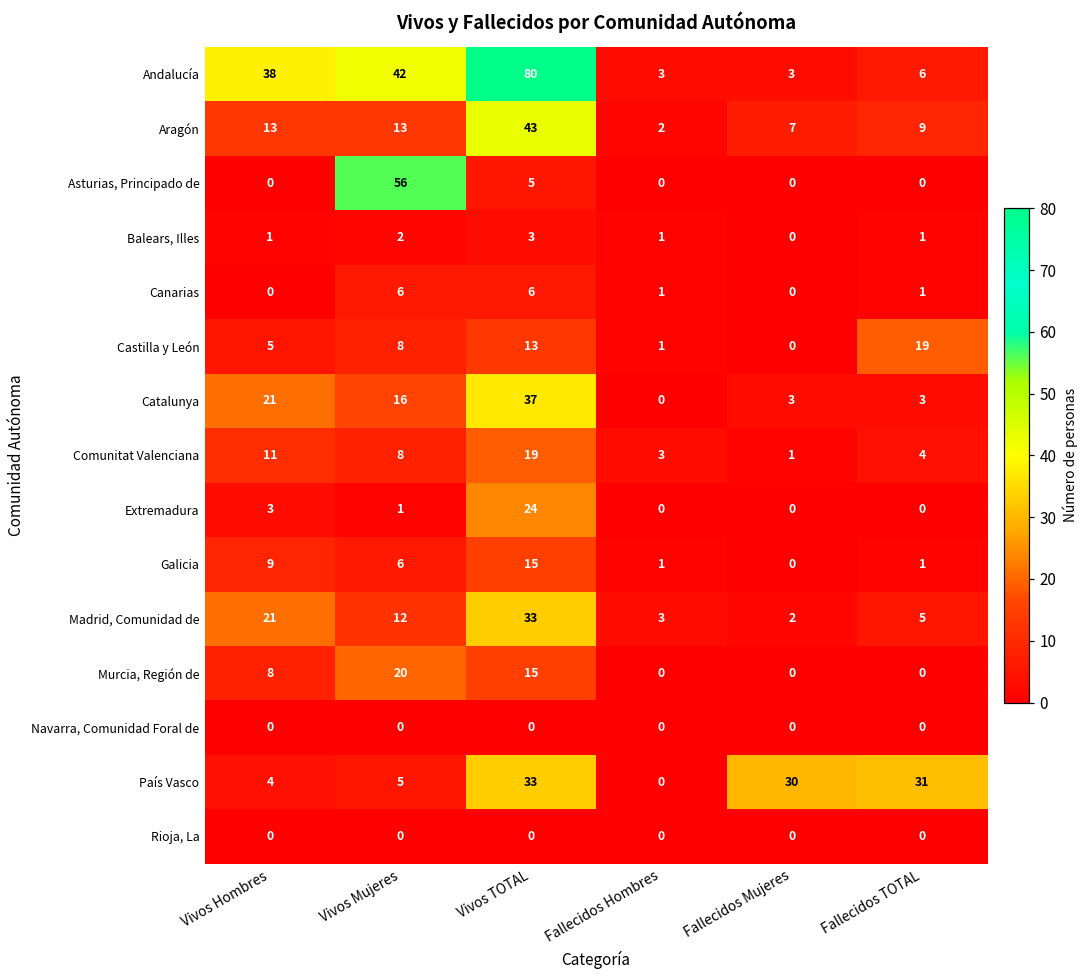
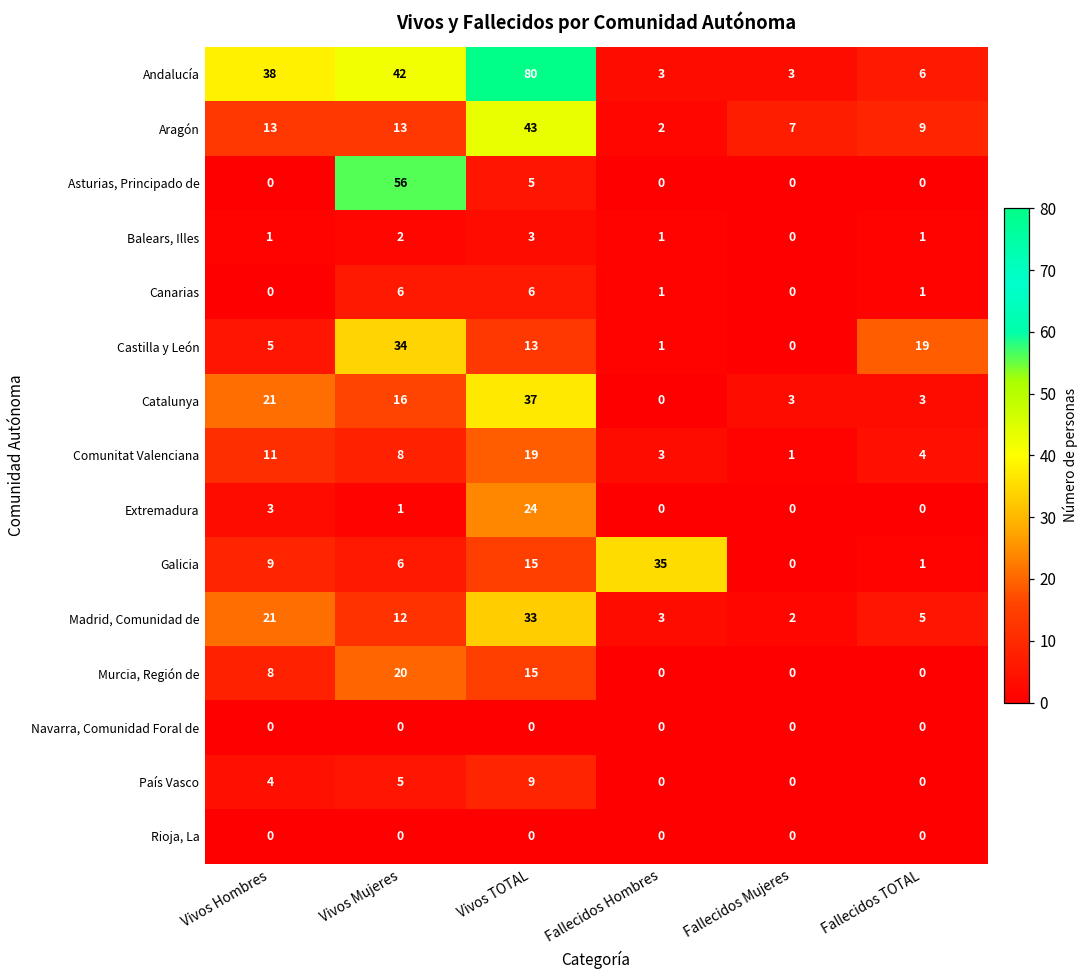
  {
    "Andalucía": {
      "Vivos Hombres": 38,
      "Vivos Mujeres": 42,
      "Vivos TOTAL": 80,
      "Fallecidos Hombres": 3,
      "Fallecidos Mujeres": 3,
      "Fallecidos TOTAL": 6
    },
    "Aragón": {
      "Vivos Hombres": 13,
      "Vivos Mujeres": 13,
      "Vivos TOTAL": 43,
      "Fallecidos Hombres": 2,
      "Fallecidos Mujeres": 7,
      "Fallecidos TOTAL": 9
    },
    "Asturias, Principado de": {
      "Vivos Hombres": 0,
      "Vivos Mujeres": 56,
      "Vivos TOTAL": 5,
      "Fallecidos Hombres": 0,
      "Fallecidos Mujeres": 0,
      "Fallecidos TOTAL": 0
    },
    "Balears, Illes": {
      "Vivos Hombres": 1,
      "Vivos Mujeres": 2,
      "Vivos TOTAL": 3,
      "Fallecidos Hombres": 1,
      "Fallecidos Mujeres": 0,
      "Fallecidos TOTAL": 1
    },
    "Canarias": {
      "Vivos Hombres": 0,
      "Vivos Mujeres": 6,
      "Vivos TOTAL": 6,
      "Fallecidos Hombres": 1,
      "Fallecidos Mujeres": 0,
      "Fallecidos TOTAL": 1
    },
    "Castilla y León": {
      "Vivos Hombres": 5,
-     "Vivos Mujeres": 8,
+     "Vivos Mujeres": 34,
      "Vivos TOTAL": 13,
      "Fallecidos Hombres": 1,
      "Fallecidos Mujeres": 0,
      "Fallecidos TOTAL": 19
    },
    "Catalunya": {
      "Vivos Hombres": 21,
      "Vivos Mujeres": 16,
      "Vivos TOTAL": 37,
      "Fallecidos Hombres": 0,
      "Fallecidos Mujeres": 3,
      "Fallecidos TOTAL": 3
    },
    "Comunitat Valenciana": {
      "Vivos Hombres": 11,
      "Vivos Mujeres": 8,
      "Vivos TOTAL": 19,
      "Fallecidos Hombres": 3,
      "Fallecidos Mujeres": 1,
      "Fallecidos TOTAL": 4
    },
    "Extremadura": {
      "Vivos Hombres": 3,
      "Vivos Mujeres": 1,
      "Vivos TOTAL": 24,
      "Fallecidos Hombres": 0,
      "Fallecidos Mujeres": 0,
      "Fallecidos TOTAL": 0
    },
    "Galicia": {
      "Vivos Hombres": 9,
      "Vivos Mujeres": 6,
      "Vivos TOTAL": 15,
-     "Fallecidos Hombres": 1,
+     "Fallecidos Hombres": 35,
      "Fallecidos Mujeres": 0,
      "Fallecidos TOTAL": 1
    },
    "Madrid, Comunidad de": {
      "Vivos Hombres": 21,
      "Vivos Mujeres": 12,
      "Vivos TOTAL": 33,
      "Fallecidos Hombres": 3,
      "Fallecidos Mujeres": 2,
      "Fallecidos TOTAL": 5
    },
    "Murcia, Región de": {
      "Vivos Hombres": 8,
      "Vivos Mujeres": 20,
      "Vivos TOTAL": 15,
      "Fallecidos Hombres": 0,
      "Fallecidos Mujeres": 0,
      "Fallecidos TOTAL": 0
    },
    "Navarra, Comunidad Foral de": {
      "Vivos Hombres": 0,
      "Vivos Mujeres": 0,
      "Vivos TOTAL": 0,
      "Fallecidos Hombres": 0,
      "Fallecidos Mujeres": 0,
      "Fallecidos TOTAL": 0
    },
    "País Vasco": {
      "Vivos Hombres": 4,
      "Vivos Mujeres": 5,
-     "Vivos TOTAL": 33,
+     "Vivos TOTAL": 9,
      "Fallecidos Hombres": 0,
-     "Fallecidos Mujeres": 30,
-     "Fallecidos TOTAL": 31
+     "Fallecidos Mujeres": 0,
+     "Fallecidos TOTAL": 0
    },
    "Rioja, La": {
      "Vivos Hombres": 0,
      "Vivos Mujeres": 0,
      "Vivos TOTAL": 0,
      "Fallecidos Hombres": 0,
      "Fallecidos Mujeres": 0,
      "Fallecidos TOTAL": 0
    }
  }
